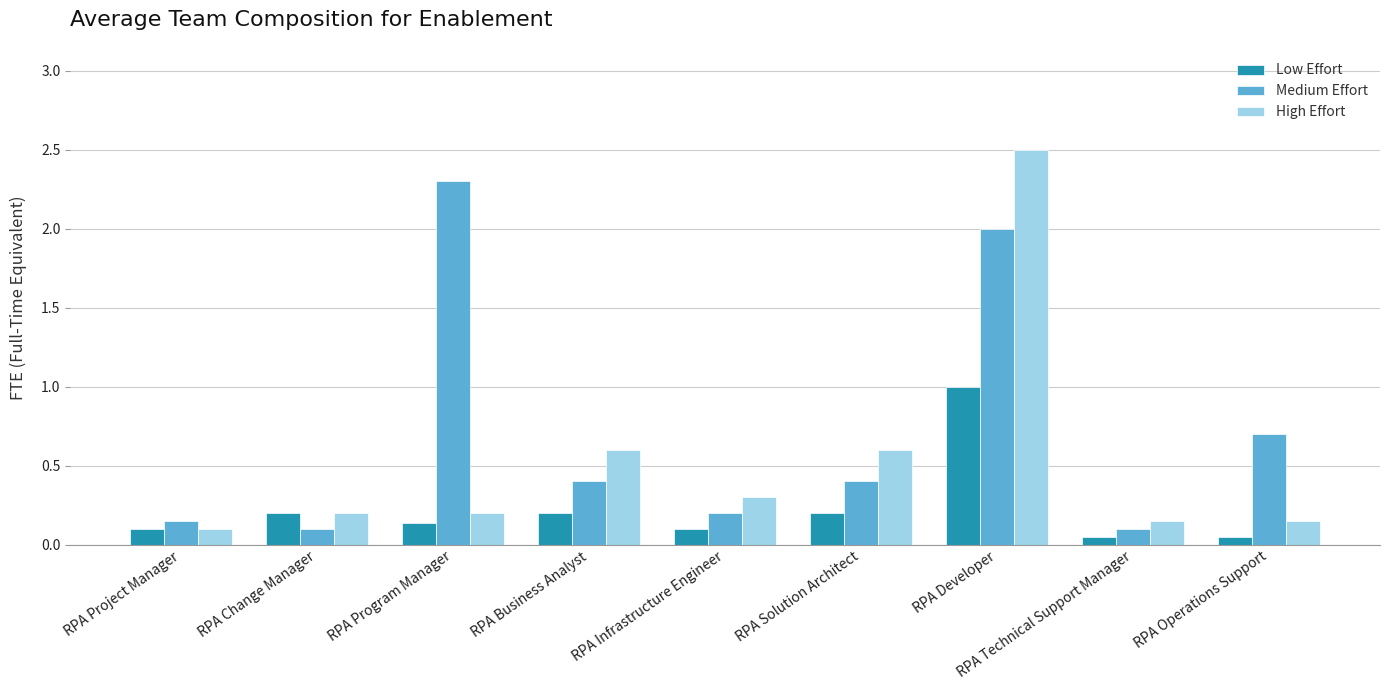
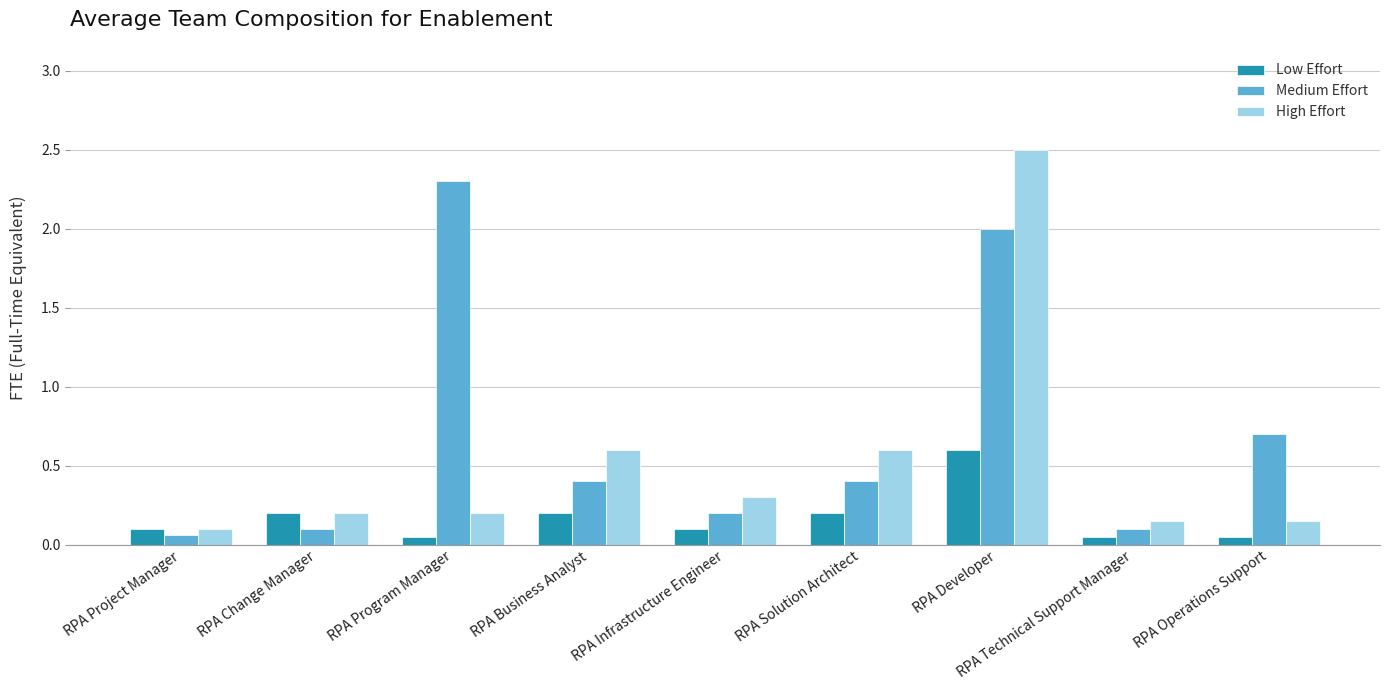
  {
    "Low Effort": {
      "RPA Project Manager": 0.10,
      "RPA Change Manager": 0.20,
-     "RPA Program Manager": 0.14,
+     "RPA Program Manager": 0.05,
      "RPA Business Analyst": 0.20,
      "RPA Infrastructure Engineer": 0.10,
      "RPA Solution Architect": 0.20,
-     "RPA Developer": 1.0,
+     "RPA Developer": 0.6,
      "RPA Technical Support Manager": 0.05,
      "RPA Operations Support": 0.05
    },
    "Medium Effort": {
-     "RPA Project Manager": 0.15,
+     "RPA Project Manager": 0.06,
      "RPA Change Manager": 0.10,
      "RPA Program Manager": 2.30,
      "RPA Business Analyst": 0.40,
      "RPA Infrastructure Engineer": 0.20,
      "RPA Solution Architect": 0.40,
      "RPA Developer": 2.00,
      "RPA Technical Support Manager": 0.10,
      "RPA Operations Support": 0.70
    },
    "High Effort": {
      "RPA Project Manager": 0.10,
      "RPA Change Manager": 0.20,
      "RPA Program Manager": 0.20,
      "RPA Business Analyst": 0.60,
      "RPA Infrastructure Engineer": 0.30,
      "RPA Solution Architect": 0.60,
      "RPA Developer": 2.50,
      "RPA Technical Support Manager": 0.15,
      "RPA Operations Support": 0.15
    }
  }
